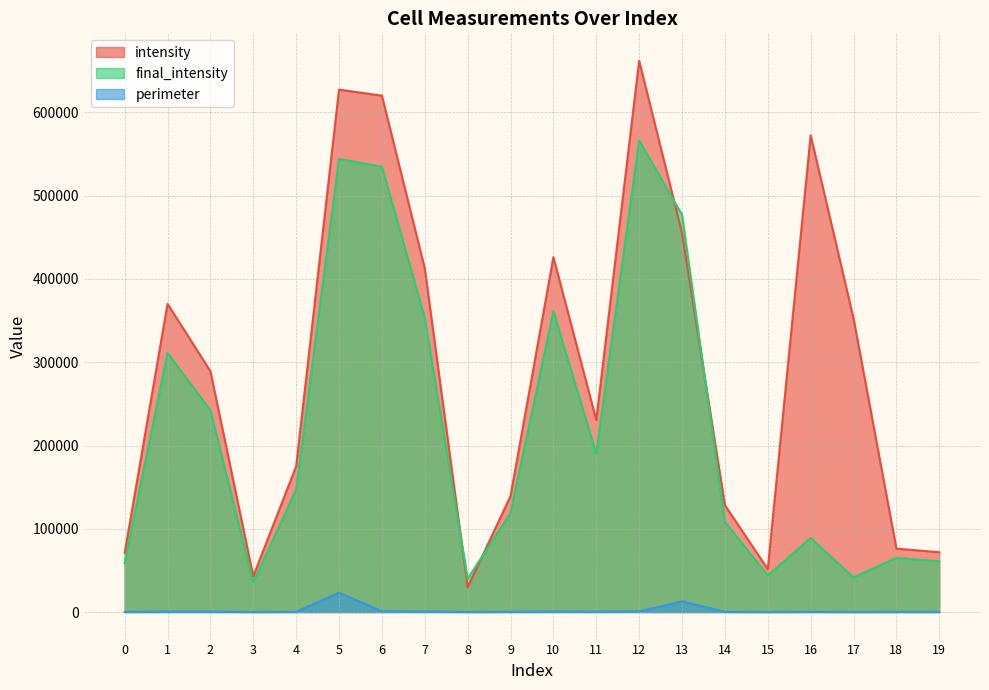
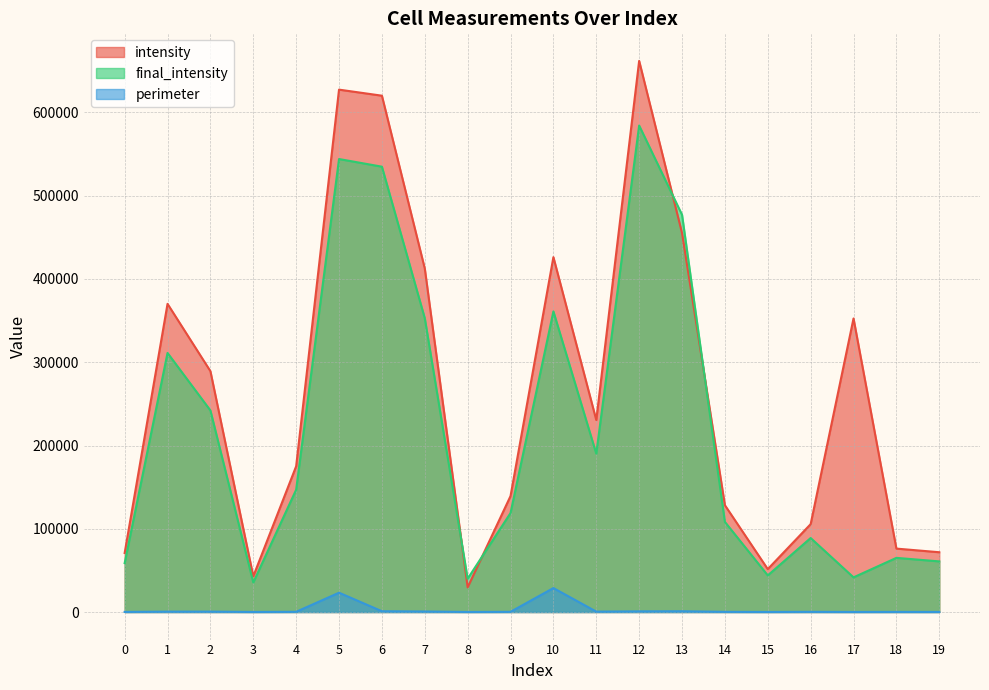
  {
    "intensity": {
      "0": 70000,
      "1": 370000,
      "2": 290000,
      "3": 40000,
      "4": 180000,
      "5": 630000,
      "6": 620000,
      "7": 410000,
      "8": 30000,
      "9": 140000,
      "10": 430000,
      "11": 230000,
      "12": 660000,
      "13": 460000,
      "14": 130000,
      "15": 50000,
-     "16": 570000,
+     "16": 110000,
      "17": 350000,
      "18": 80000,
      "19": 70000
    },
    "final_intensity": {
      "0": 60000,
      "1": 310000,
      "2": 240000,
      "3": 40000,
      "4": 150000,
      "5": 540000,
      "6": 530000,
      "7": 350000,
      "8": 40000,
      "9": 120000,
      "10": 360000,
      "11": 190000,
-     "12": 570000,
+     "12": 580000,
      "13": 480000,
      "14": 110000,
      "15": 40000,
      "16": 90000,
      "17": 40000,
      "18": 70000,
      "19": 60000
    },
    "perimeter": {
      "0": 0,
      "1": 0,
      "2": 0,
      "3": 0,
      "4": 0,
      "5": 20000,
      "6": 0,
      "7": 0,
      "8": 0,
      "9": 0,
-     "10": 0,
+     "10": 30000,
      "11": 0,
      "12": 0,
-     "13": 10000,
+     "13": 0,
      "14": 0,
      "15": 0,
      "16": 0,
      "17": 0,
      "18": 0,
      "19": 0
    }
  }
